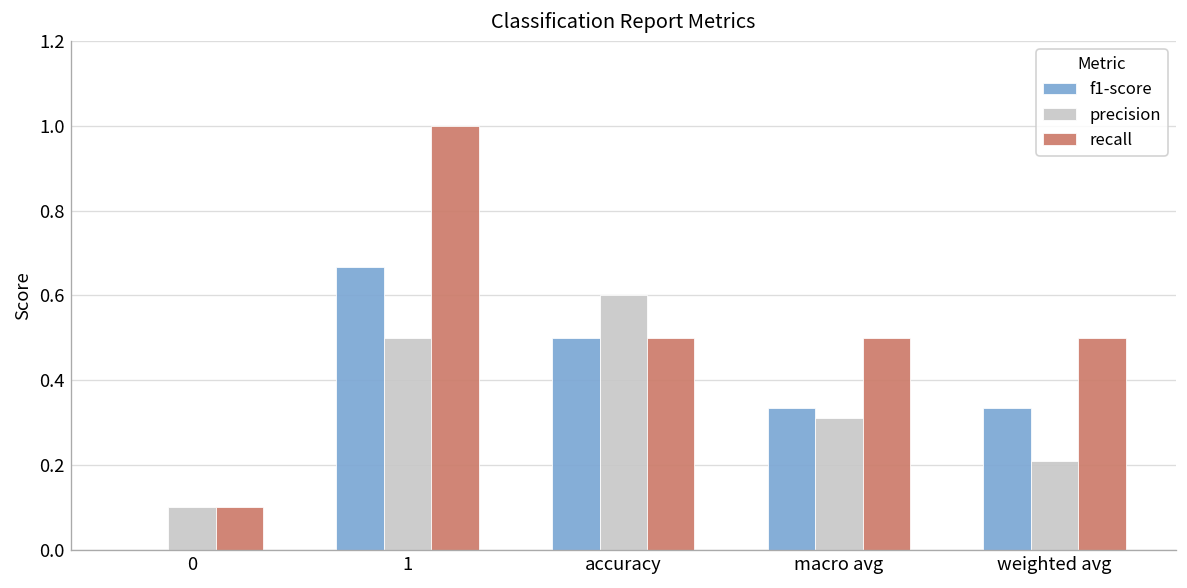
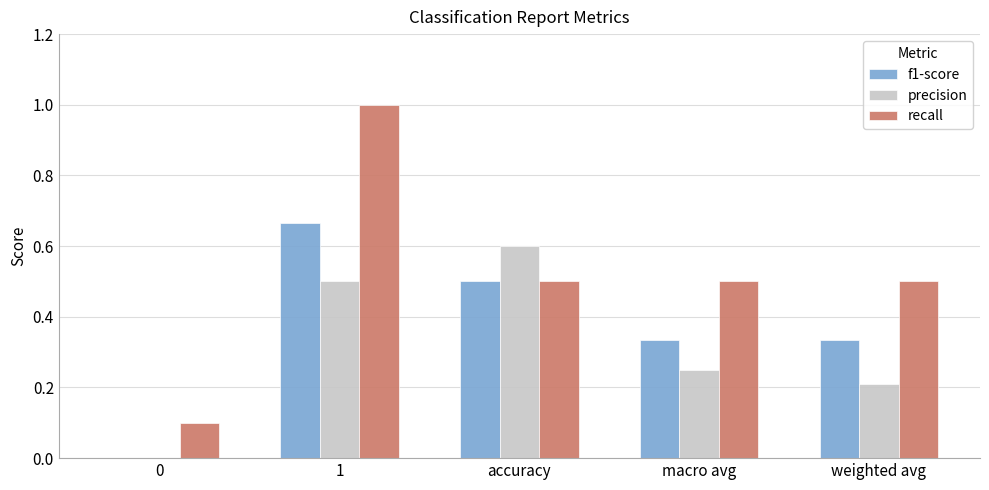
  {
    "f1-score": {
      "0": 0.00,
      "1": 0.67,
      "accuracy": 0.50,
      "macro avg": 0.33,
      "weighted avg": 0.33
    },
    "precision": {
-     "0": 0.1,
+     "0": 0.0,
      "1": 0.50,
      "accuracy": 0.60,
-     "macro avg": 0.31,
+     "macro avg": 0.25,
      "weighted avg": 0.21
    },
    "recall": {
      "0": 0.10,
      "1": 1.00,
      "accuracy": 0.50,
      "macro avg": 0.50,
      "weighted avg": 0.50
    }
  }
